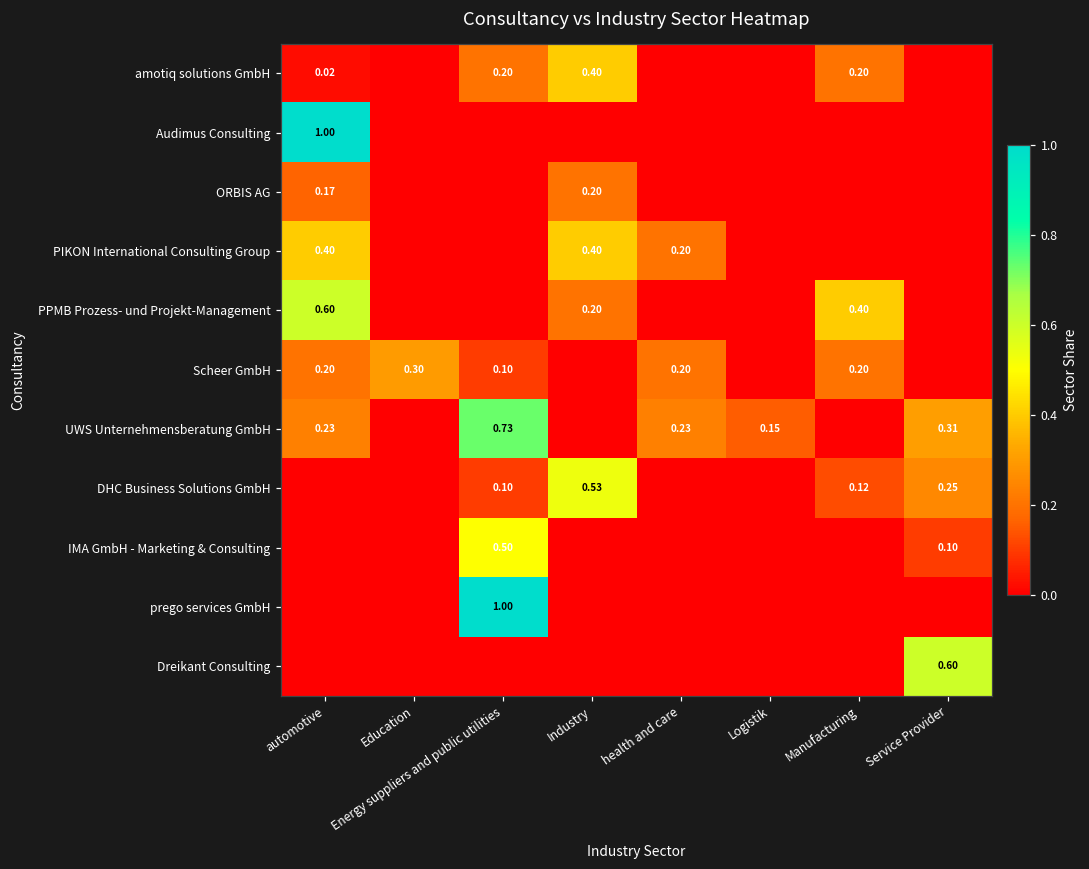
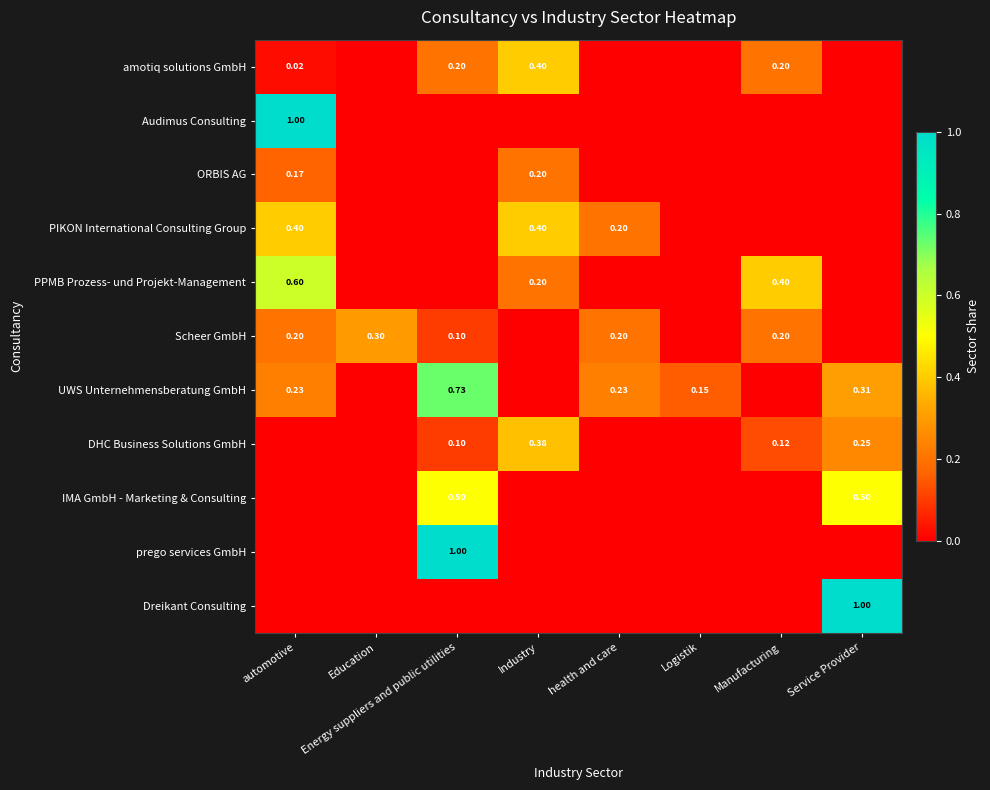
  {
    "amotiq solutions GmbH": {
      "automotive": 0.02,
      "Energy suppliers and public utilities": 0.20,
      "Industry": 0.40,
      "Manufacturing": 0.20
    },
    "Audimus Consulting": {
      "automotive": 1.00
    },
    "ORBIS AG": {
      "automotive": 0.17,
      "Industry": 0.20
    },
    "PIKON International Consulting Group": {
      "automotive": 0.40,
      "Industry": 0.40,
      "health and care": 0.20
    },
    "PPMB Prozess- und Projekt-Management": {
      "automotive": 0.60,
      "Industry": 0.20,
      "Manufacturing": 0.40
    },
    "Scheer GmbH": {
      "automotive": 0.20,
      "Education": 0.30,
      "Energy suppliers and public utilities": 0.10,
      "health and care": 0.20,
      "Manufacturing": 0.20
    },
    "UWS Unternehmensberatung GmbH": {
      "automotive": 0.23,
      "Energy suppliers and public utilities": 0.73,
      "health and care": 0.23,
      "Logistik": 0.15,
      "Service Provider": 0.31
    },
    "DHC Business Solutions GmbH": {
      "Energy suppliers and public utilities": 0.10,
-     "Industry": 0.53,
+     "Industry": 0.38,
      "Manufacturing": 0.12,
      "Service Provider": 0.25
    },
    "IMA GmbH - Marketing & Consulting": {
      "Energy suppliers and public utilities": 0.50,
-     "Service Provider": 0.10
+     "Service Provider": 0.50
    },
    "prego services GmbH": {
      "Energy suppliers and public utilities": 1.00
    },
    "Dreikant Consulting": {
-     "Service Provider": 0.60
+     "Service Provider": 1.00
    }
  }
